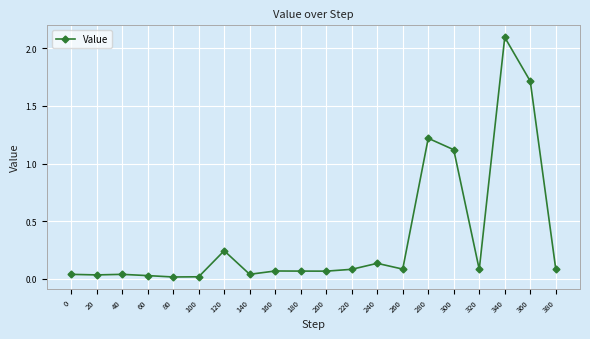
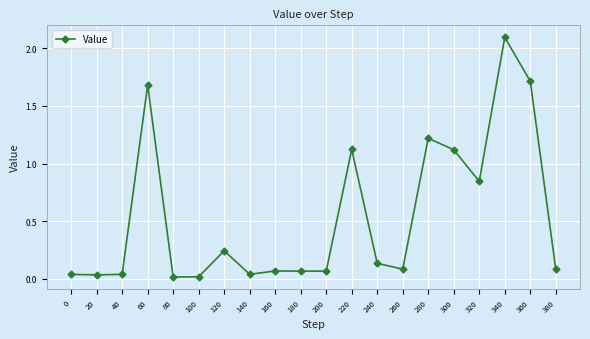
  {
    "0": 0.04,
    "20": 0.03,
    "40": 0.04,
-   "60": 0.03,
+   "60": 1.68,
    "80": 0.01,
    "100": 0.02,
    "120": 0.24,
    "140": 0.04,
    "160": 0.07,
    "180": 0.07,
    "200": 0.06,
-   "220": 0.08,
+   "220": 1.12,
    "240": 0.13,
    "260": 0.08,
    "280": 1.22,
    "300": 1.12,
-   "320": 0.08,
+   "320": 0.85,
    "340": 2.10,
    "360": 1.72,
    "380": 0.08
  }
